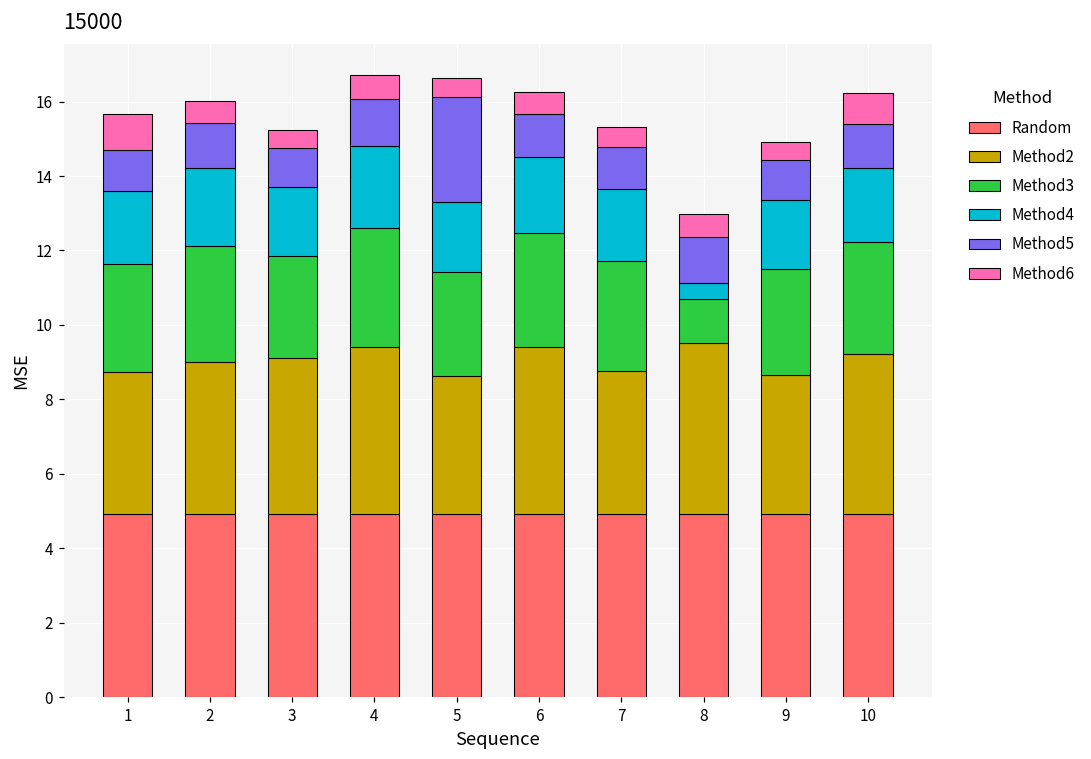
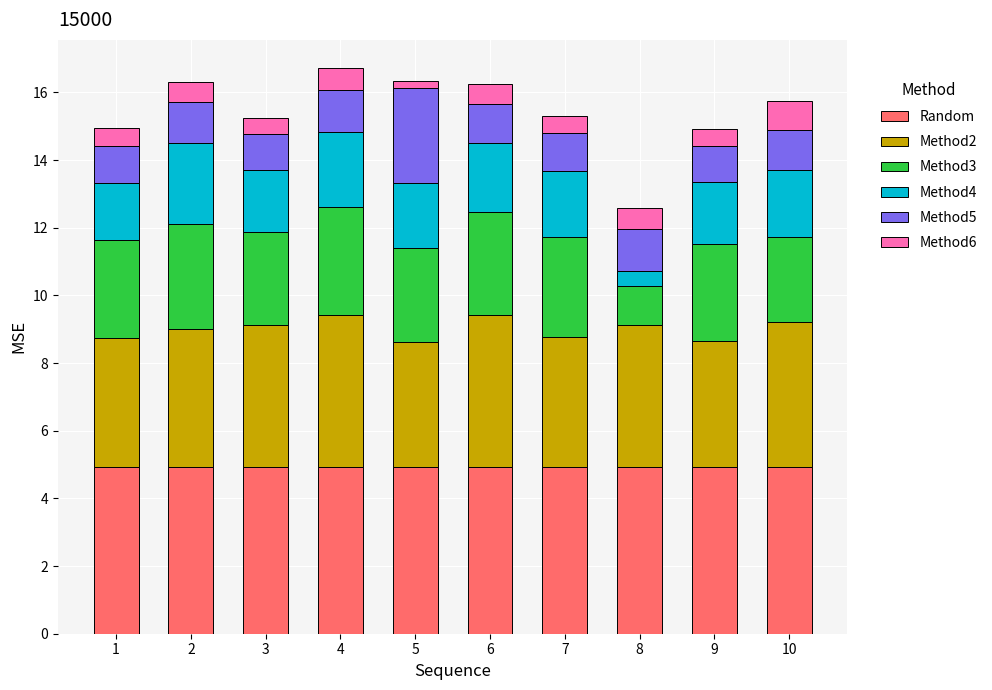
  {
    "Random": {
      "1": 4.9,
      "2": 4.9,
      "3": 4.9,
      "4": 4.9,
      "5": 4.9,
      "6": 4.9,
      "7": 4.9,
      "8": 4.9,
      "9": 4.9,
      "10": 4.9
    },
    "Method2": {
      "1": 3.8,
      "2": 4.1,
      "3": 4.2,
      "4": 4.5,
      "5": 3.7,
      "6": 4.5,
      "7": 3.9,
-     "8": 4.6,
+     "8": 4.2,
      "9": 3.7,
      "10": 4.3
    },
    "Method3": {
      "1": 2.9,
      "2": 3.1,
      "3": 2.8,
      "4": 3.2,
      "5": 2.8,
      "6": 3.1,
      "7": 2.9,
      "8": 1.2,
      "9": 2.8,
-     "10": 3.0
+     "10": 2.5
    },
    "Method4": {
-     "1": 1.9,
-     "2": 2.1,
+     "1": 1.7,
+     "2": 2.4,
      "3": 1.8,
      "4": 2.2,
      "5": 1.9,
      "6": 2.1,
      "7": 1.9,
      "8": 0.4,
      "9": 1.8,
      "10": 2.0
    },
    "Method5": {
      "1": 1.1,
      "2": 1.2,
      "3": 1.1,
      "4": 1.3,
      "5": 2.8,
      "6": 1.2,
      "7": 1.1,
      "8": 1.2,
      "9": 1.1,
      "10": 1.2
    },
    "Method6": {
-     "1": 1.0,
+     "1": 0.5,
      "2": 0.6,
      "3": 0.5,
      "4": 0.7,
-     "5": 0.5,
+     "5": 0.2,
      "6": 0.6,
      "7": 0.5,
      "8": 0.6,
      "9": 0.5,
      "10": 0.8
    }
  }
